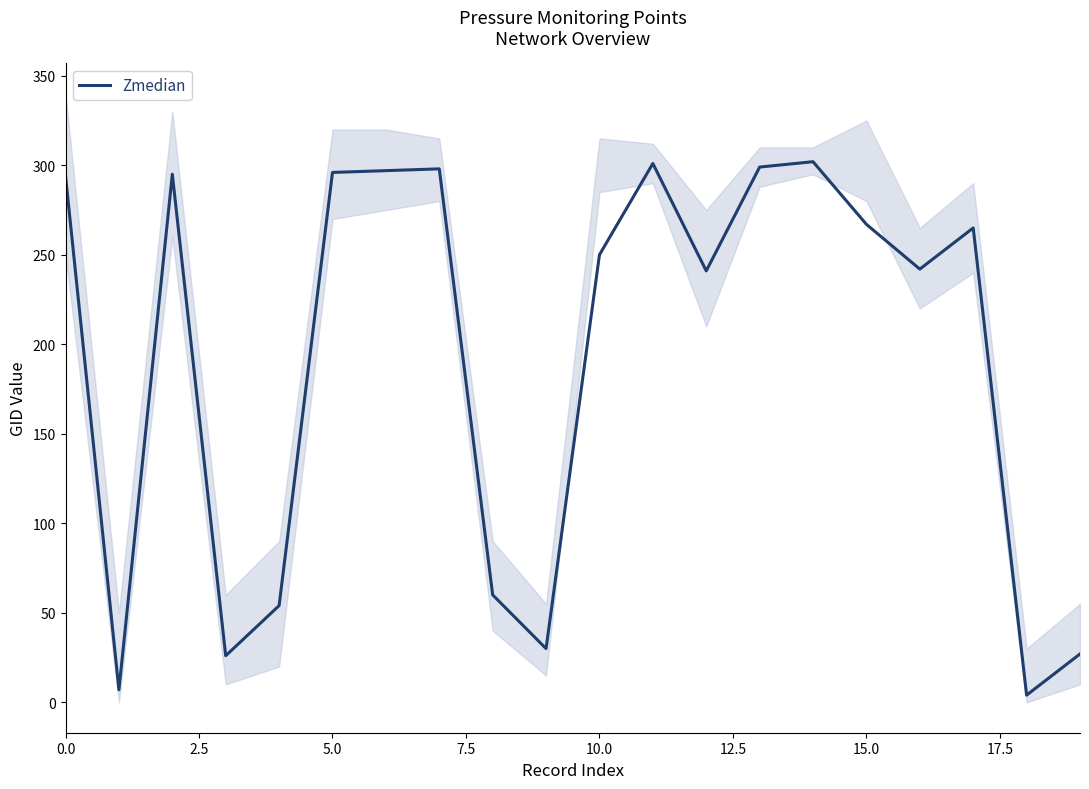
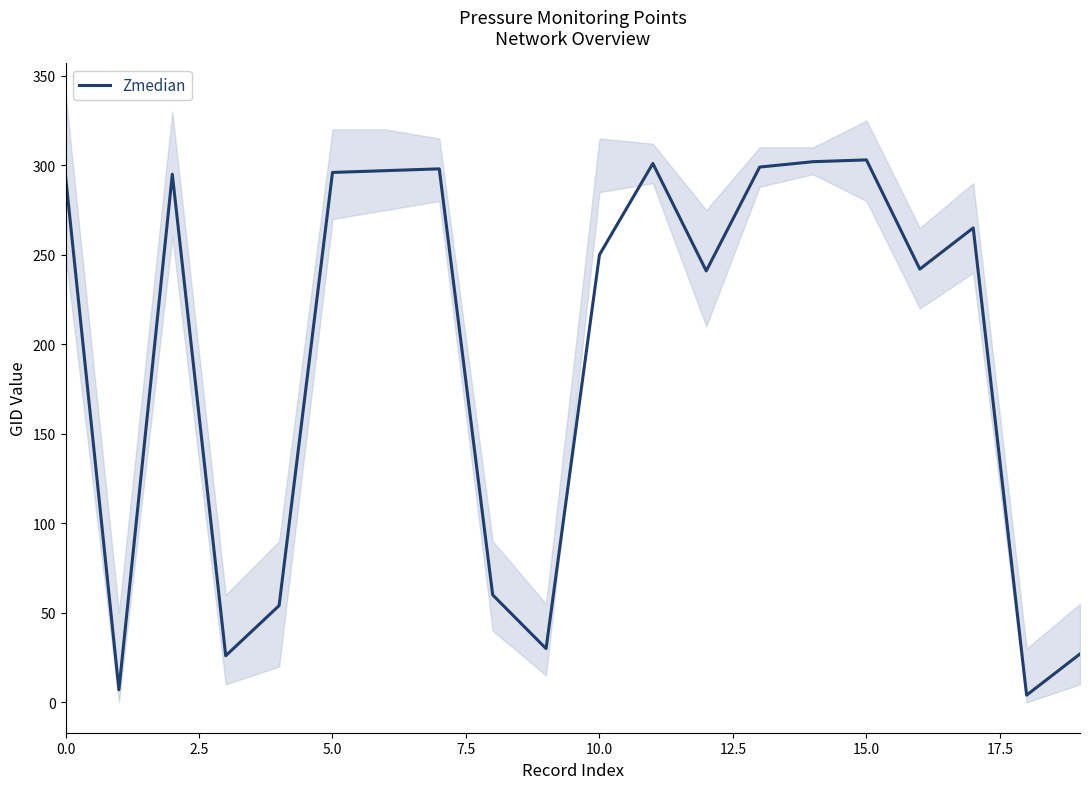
  {
    "Zmedian": {
      "0.0": 294,
      "5.0": 296,
      "10.0": 250,
-     "15.0": 267
+     "15.0": 303
    }
  }
